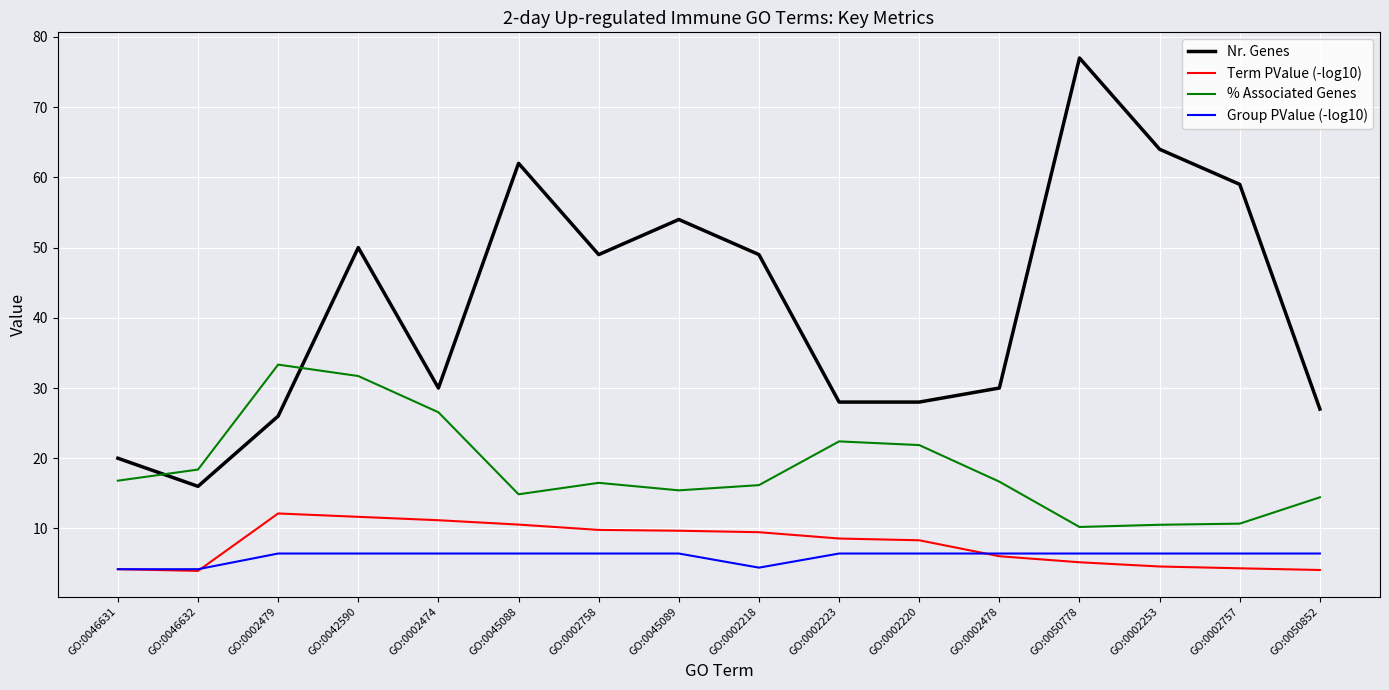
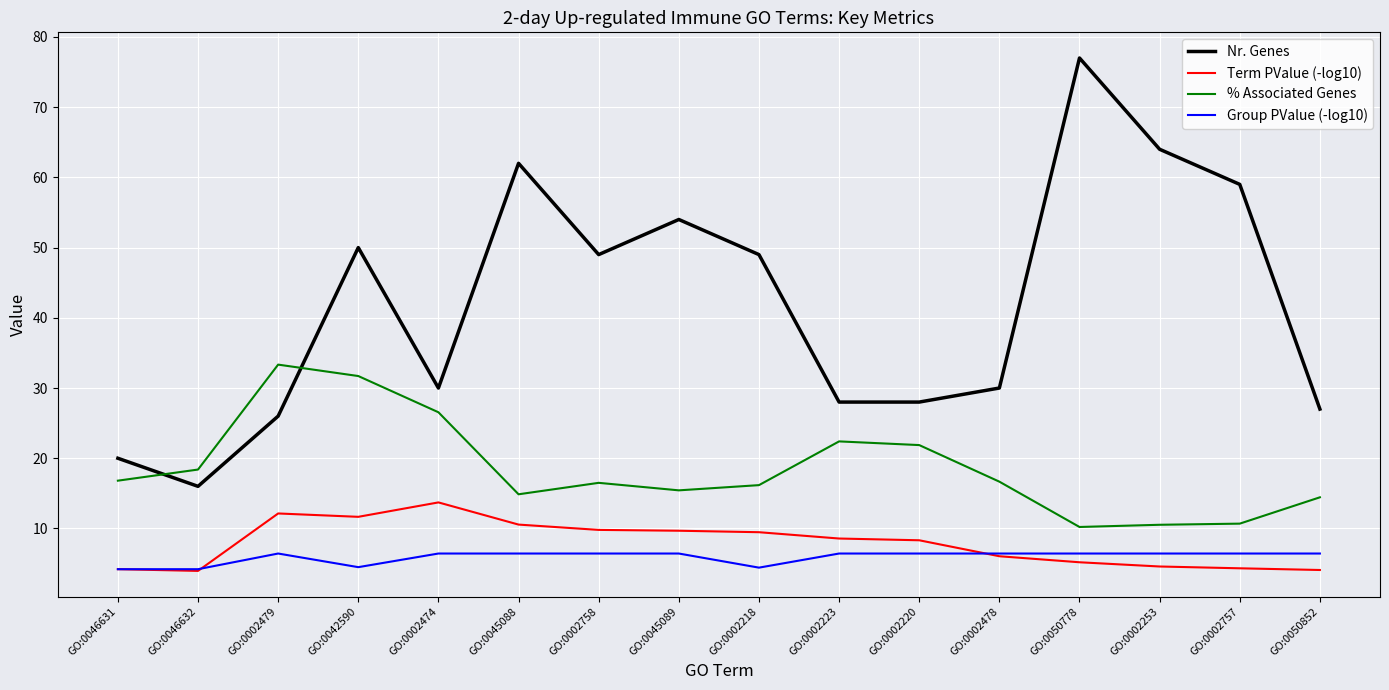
  {
    "Nr. Genes": {
      "GO:0046631": 20,
      "GO:0046632": 16,
      "GO:0002479": 26,
      "GO:0042590": 50,
      "GO:0002474": 30,
      "GO:0045088": 62,
      "GO:0002758": 49,
      "GO:0045089": 54,
      "GO:0002218": 49,
      "GO:0002223": 28,
      "GO:0002220": 28,
      "GO:0002478": 30,
      "GO:0050778": 77,
      "GO:0002253": 64,
      "GO:0002757": 59,
      "GO:0050852": 27
    },
    "Term PValue (-log10)": {
      "GO:0002479": 12,
      "GO:0042590": 12,
-     "GO:0002474": 11,
+     "GO:0002474": 14,
      "GO:0045088": 11,
      "GO:0002758": 10,
      "GO:0045089": 10,
      "GO:0002218": 9,
      "GO:0002223": 9,
      "GO:0002220": 8,
      "GO:0002478": 6,
      "GO:0050778": 5,
      "GO:0002253": 5,
      "GO:0002757": 4,
      "GO:0050852": 4
    },
    "% Associated Genes": {
      "GO:0046631": 17,
      "GO:0046632": 18,
      "GO:0002479": 33,
      "GO:0042590": 32,
      "GO:0002474": 27,
      "GO:0045088": 15,
      "GO:0002758": 16,
      "GO:0045089": 15,
      "GO:0002218": 16,
      "GO:0002223": 22,
      "GO:0002220": 22,
      "GO:0002478": 17,
      "GO:0050778": 10,
      "GO:0002253": 11,
      "GO:0002757": 11,
      "GO:0050852": 14
    },
    "Group PValue (-log10)": {
      "GO:0002479": 6,
-     "GO:0042590": 6,
+     "GO:0042590": 4,
      "GO:0002474": 6,
      "GO:0045088": 6,
      "GO:0002758": 6,
      "GO:0045089": 6,
      "GO:0002218": 4,
      "GO:0002223": 6,
      "GO:0002220": 6,
      "GO:0002478": 6,
      "GO:0050778": 6,
      "GO:0002253": 6,
      "GO:0002757": 6,
      "GO:0050852": 6
    }
  }
